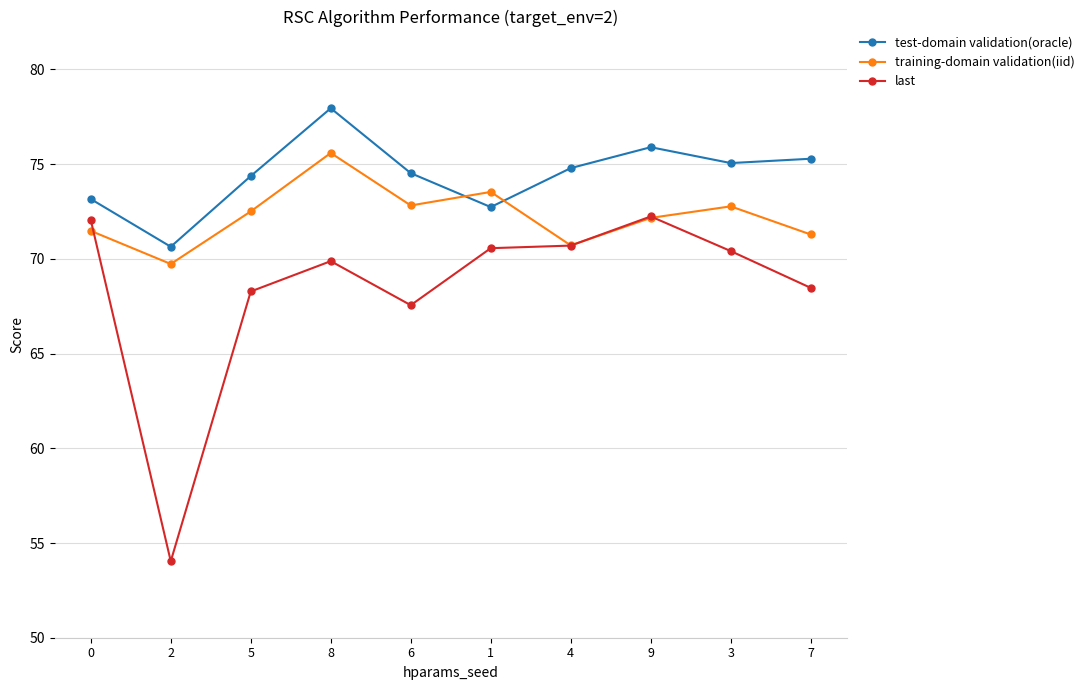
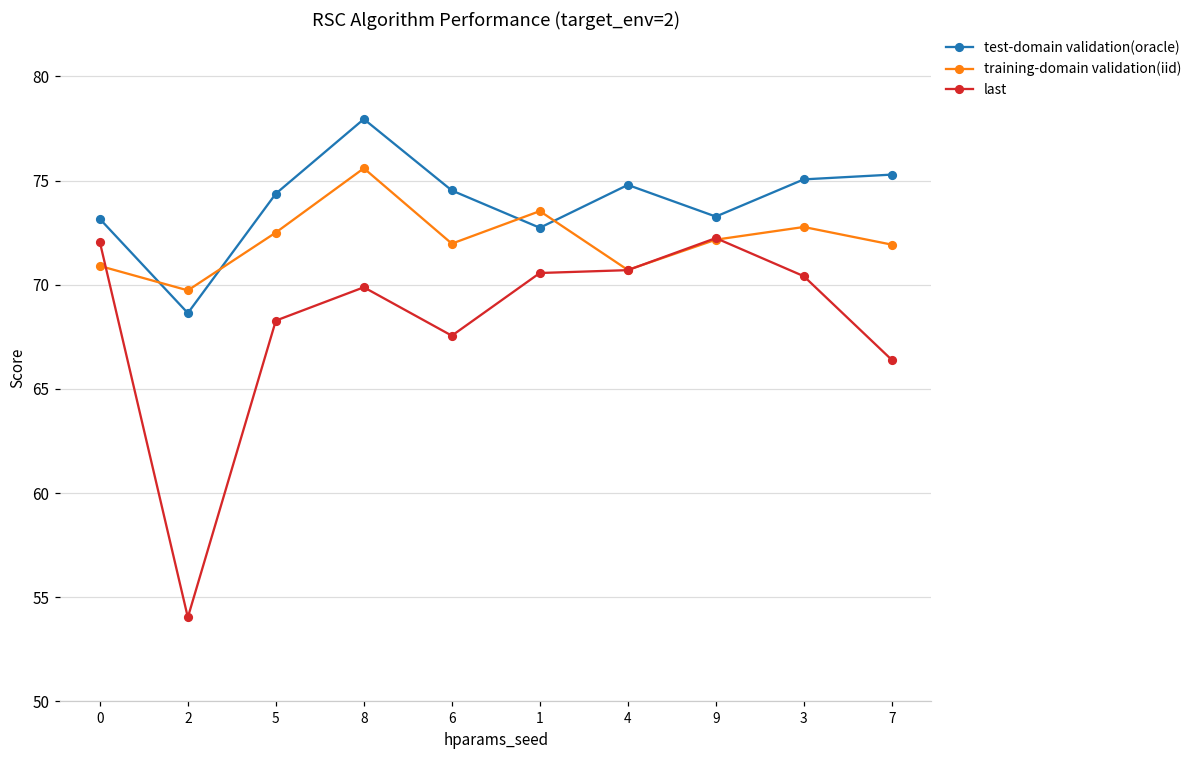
  {
    "test-domain validation(oracle)": {
      "0": 73.2,
-     "2": 70.6,
+     "2": 68.6,
      "5": 74.4,
      "8": 78.0,
      "6": 74.5,
      "1": 72.7,
      "4": 74.8,
-     "9": 75.9,
+     "9": 73.3,
      "3": 75.1,
      "7": 75.3
    },
    "training-domain validation(iid)": {
-     "0": 71.5,
+     "0": 70.9,
      "2": 69.7,
      "5": 72.5,
      "8": 75.6,
-     "6": 72.8,
+     "6": 72.0,
      "1": 73.5,
      "3": 72.8,
-     "7": 71.3
+     "7": 71.9
    },
    "last": {
      "0": 72.0,
      "2": 54.0,
      "5": 68.3,
      "8": 69.9,
      "6": 67.6,
      "1": 70.6,
      "3": 70.4,
-     "7": 68.5
+     "7": 66.4
    }
  }
